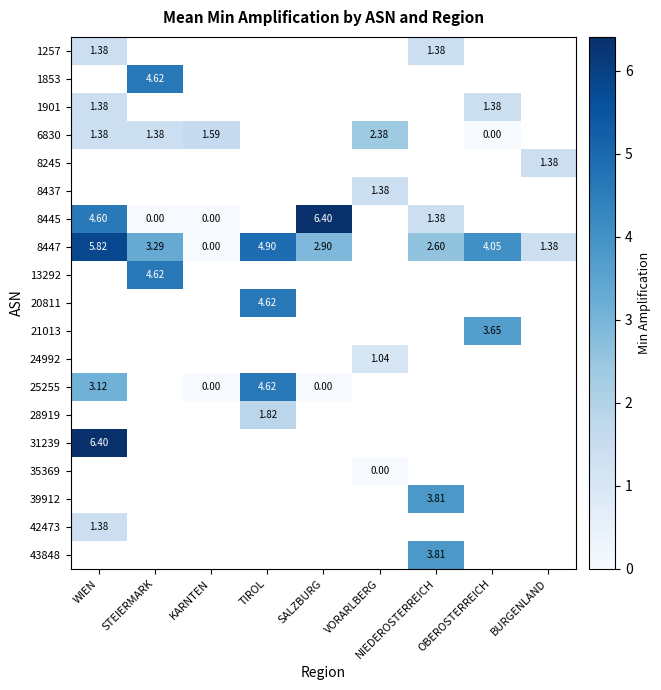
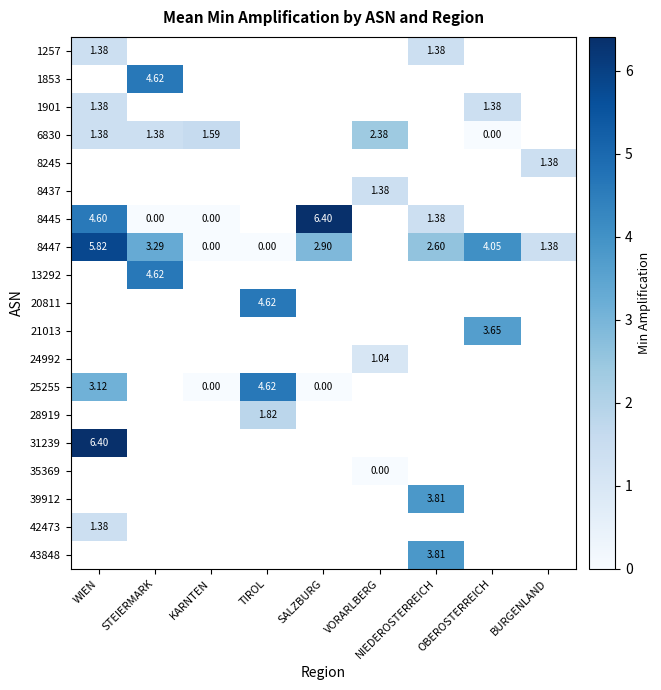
  {
    "1257": {
      "WIEN": 1.38,
      "NIEDEROSTERREICH": 1.38
    },
    "1853": {
      "STEIERMARK": 4.62
    },
    "1901": {
      "WIEN": 1.38,
      "OBEROSTERREICH": 1.38
    },
    "6830": {
      "WIEN": 1.38,
      "STEIERMARK": 1.38,
      "KARNTEN": 1.59,
      "VORARLBERG": 2.38,
      "OBEROSTERREICH": 0.00
    },
    "8245": {
      "BURGENLAND": 1.38
    },
    "8437": {
      "VORARLBERG": 1.38
    },
    "8445": {
      "WIEN": 4.60,
      "STEIERMARK": 0.00,
      "KARNTEN": 0.00,
      "SALZBURG": 6.40,
      "NIEDEROSTERREICH": 1.38
    },
    "8447": {
      "WIEN": 5.82,
      "STEIERMARK": 3.29,
      "KARNTEN": 0.00,
-     "TIROL": 4.90,
+     "TIROL": 0.00,
      "SALZBURG": 2.90,
      "NIEDEROSTERREICH": 2.60,
      "OBEROSTERREICH": 4.05,
      "BURGENLAND": 1.38
    },
    "13292": {
      "STEIERMARK": 4.62
    },
    "20811": {
      "TIROL": 4.62
    },
    "21013": {
      "OBEROSTERREICH": 3.65
    },
    "24992": {
      "VORARLBERG": 1.04
    },
    "25255": {
      "WIEN": 3.12,
      "KARNTEN": 0.00,
      "TIROL": 4.62,
      "SALZBURG": 0.00
    },
    "28919": {
      "TIROL": 1.82
    },
    "31239": {
      "WIEN": 6.40
    },
    "35369": {
      "VORARLBERG": 0.00
    },
    "39912": {
      "NIEDEROSTERREICH": 3.81
    },
    "42473": {
      "WIEN": 1.38
    },
    "43848": {
      "NIEDEROSTERREICH": 3.81
    }
  }
